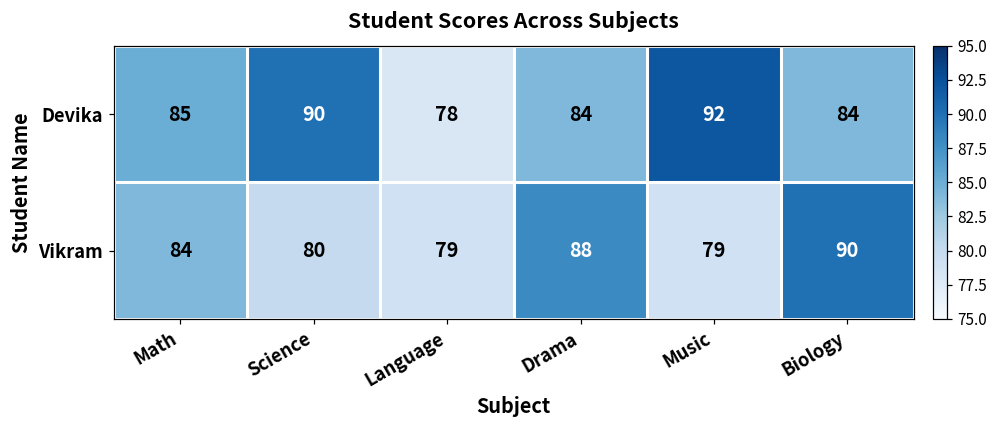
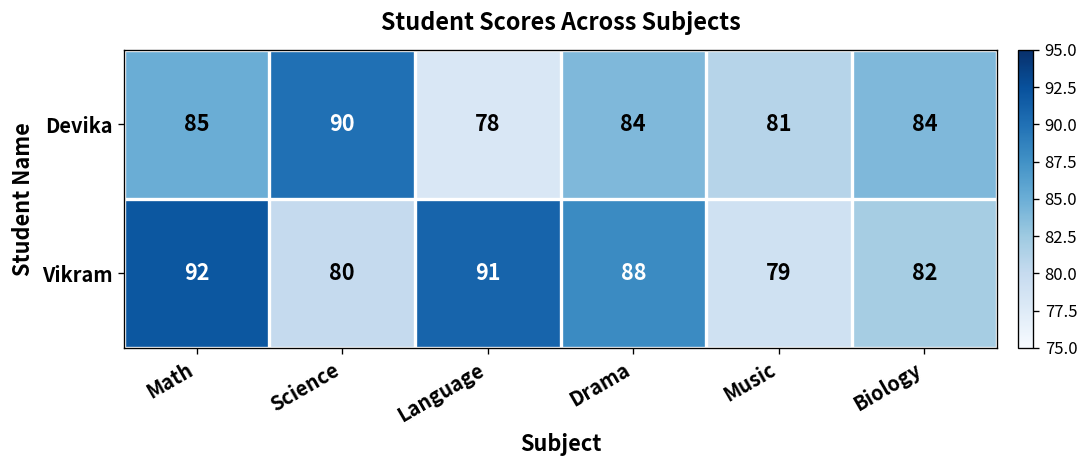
  {
    "Devika": {
      "Math": 85,
      "Science": 90,
      "Language": 78,
      "Drama": 84,
-     "Music": 92,
+     "Music": 81,
      "Biology": 84
    },
    "Vikram": {
-     "Math": 84,
+     "Math": 92,
      "Science": 80,
-     "Language": 79,
+     "Language": 91,
      "Drama": 88,
      "Music": 79,
-     "Biology": 90
+     "Biology": 82
    }
  }
